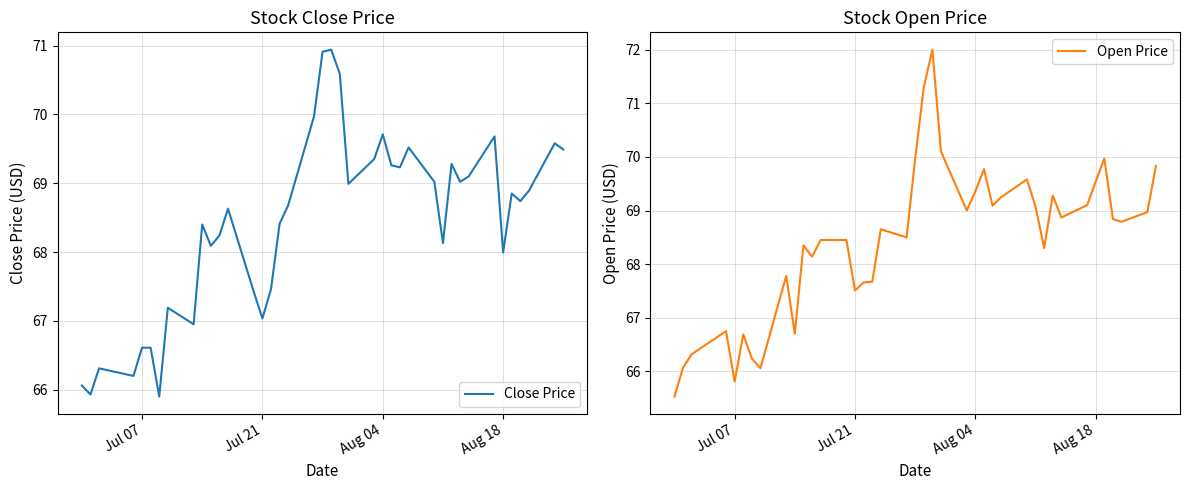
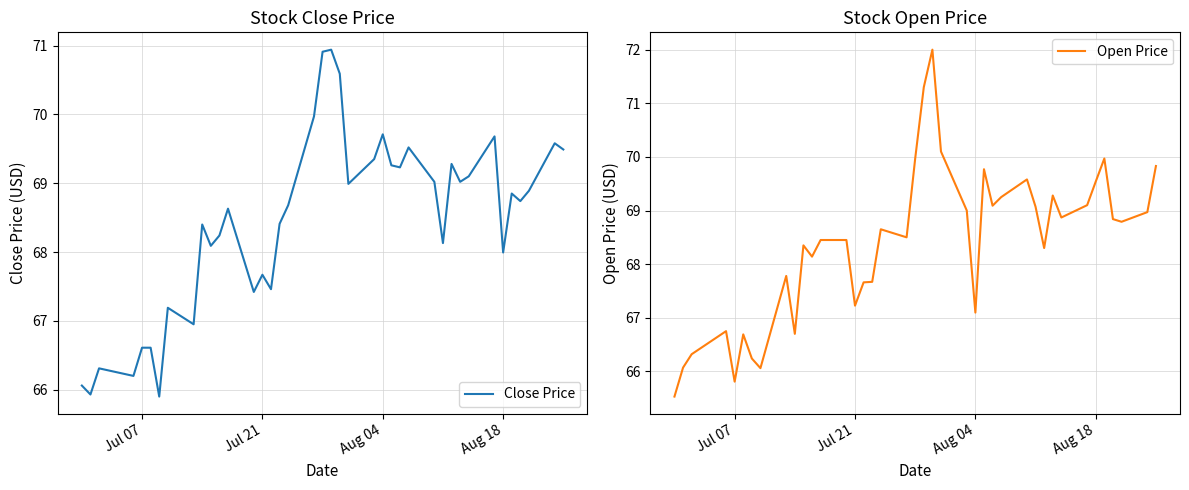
  {
    "Stock Close Price": {
      "Jul 07": 66.6,
-     "Jul 21": 67.0,
+     "Jul 21": 67.7,
      "Aug 04": 69.7,
      "Aug 18": 68.0
    },
    "Stock Open Price": {
      "Jul 07": 65.8,
-     "Jul 21": 67.5,
-     "Aug 04": 69.4,
+     "Jul 21": 67.2,
+     "Aug 04": 67.1,
      "Aug 18": 69.5
    }
  }
